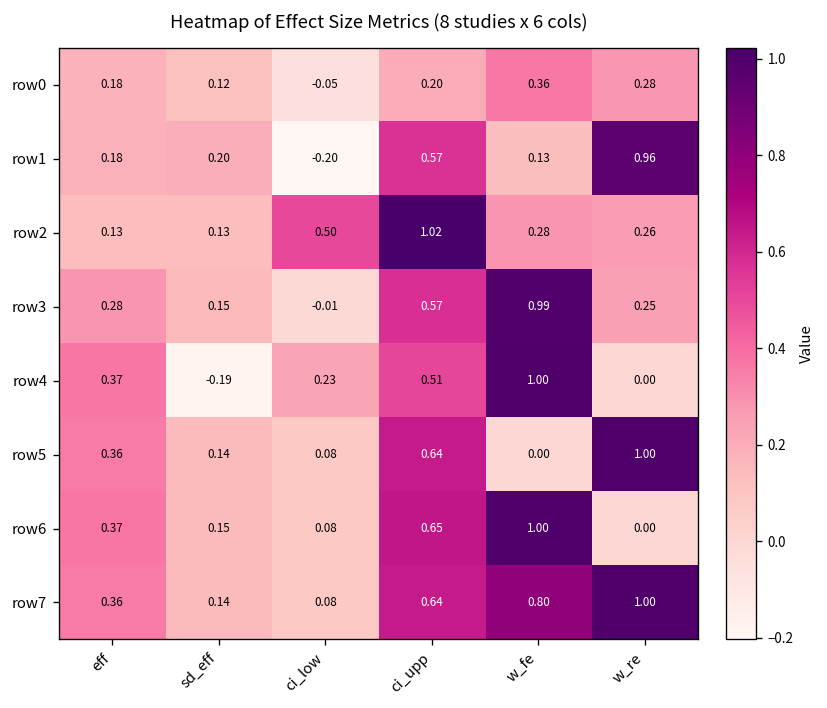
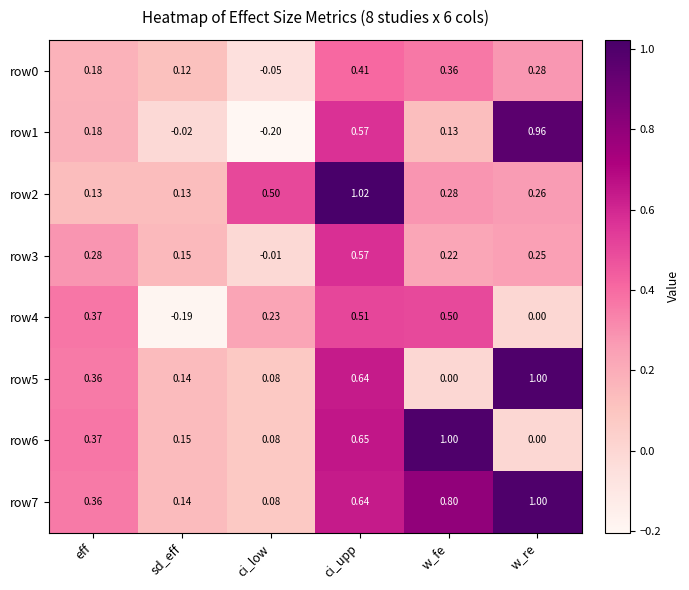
  {
    "row0": {
      "eff": 0.18,
      "sd_eff": 0.12,
      "ci_low": -0.05,
-     "ci_upp": 0.20,
+     "ci_upp": 0.41,
      "w_fe": 0.36,
      "w_re": 0.28
    },
    "row1": {
      "eff": 0.18,
-     "sd_eff": 0.20,
+     "sd_eff": -0.02,
      "ci_low": -0.20,
      "ci_upp": 0.57,
      "w_fe": 0.13,
      "w_re": 0.96
    },
    "row2": {
      "eff": 0.13,
      "sd_eff": 0.13,
      "ci_low": 0.50,
      "ci_upp": 1.02,
      "w_fe": 0.28,
      "w_re": 0.26
    },
    "row3": {
      "eff": 0.28,
      "sd_eff": 0.15,
      "ci_low": -0.01,
      "ci_upp": 0.57,
-     "w_fe": 0.99,
+     "w_fe": 0.22,
      "w_re": 0.25
    },
    "row4": {
      "eff": 0.37,
      "sd_eff": -0.19,
      "ci_low": 0.23,
      "ci_upp": 0.51,
-     "w_fe": 1.00,
+     "w_fe": 0.50,
      "w_re": 0.00
    },
    "row5": {
      "eff": 0.36,
      "sd_eff": 0.14,
      "ci_low": 0.08,
      "ci_upp": 0.64,
      "w_fe": 0.00,
      "w_re": 1.00
    },
    "row6": {
      "eff": 0.37,
      "sd_eff": 0.15,
      "ci_low": 0.08,
      "ci_upp": 0.65,
      "w_fe": 1.00,
      "w_re": 0.00
    },
    "row7": {
      "eff": 0.36,
      "sd_eff": 0.14,
      "ci_low": 0.08,
      "ci_upp": 0.64,
      "w_fe": 0.80,
      "w_re": 1.00
    }
  }
